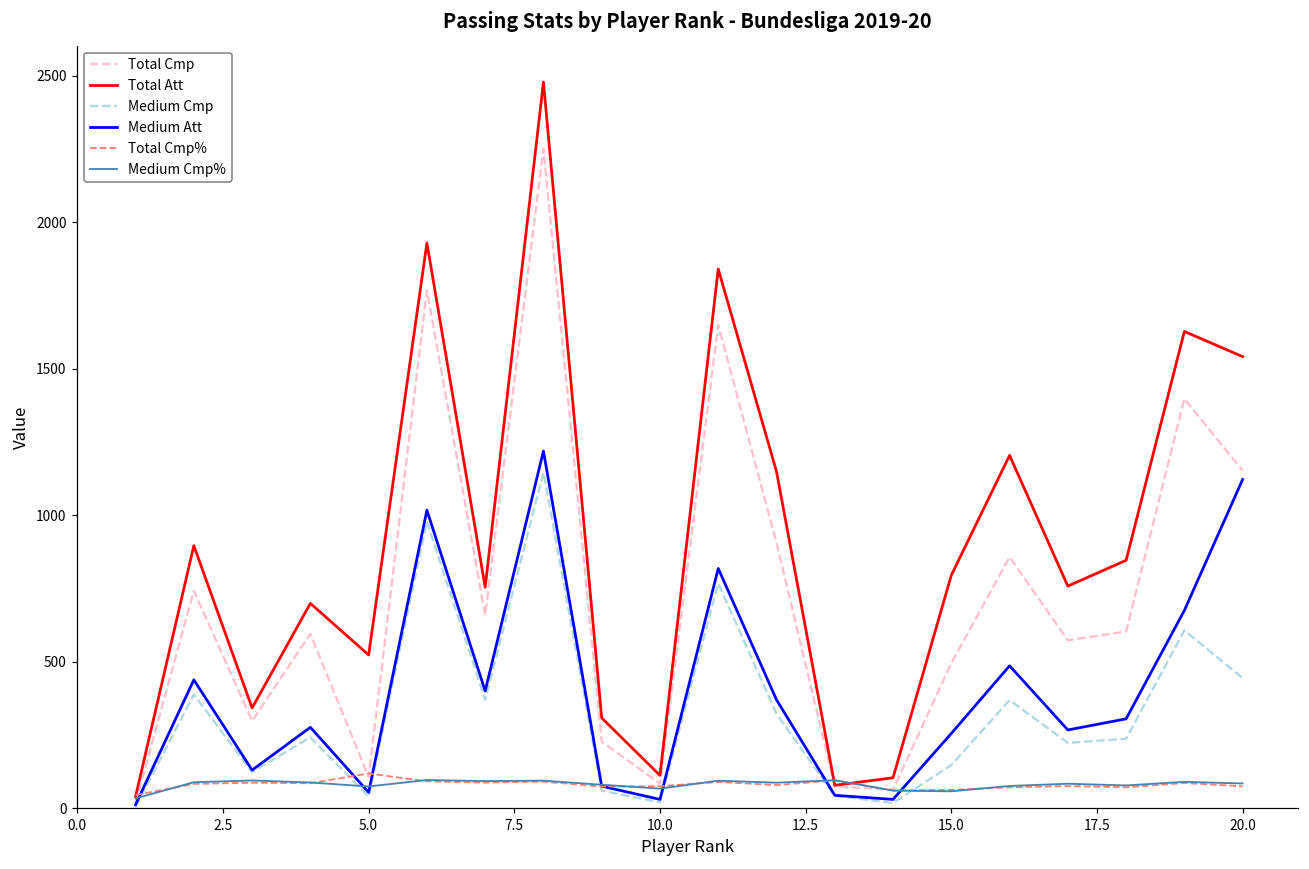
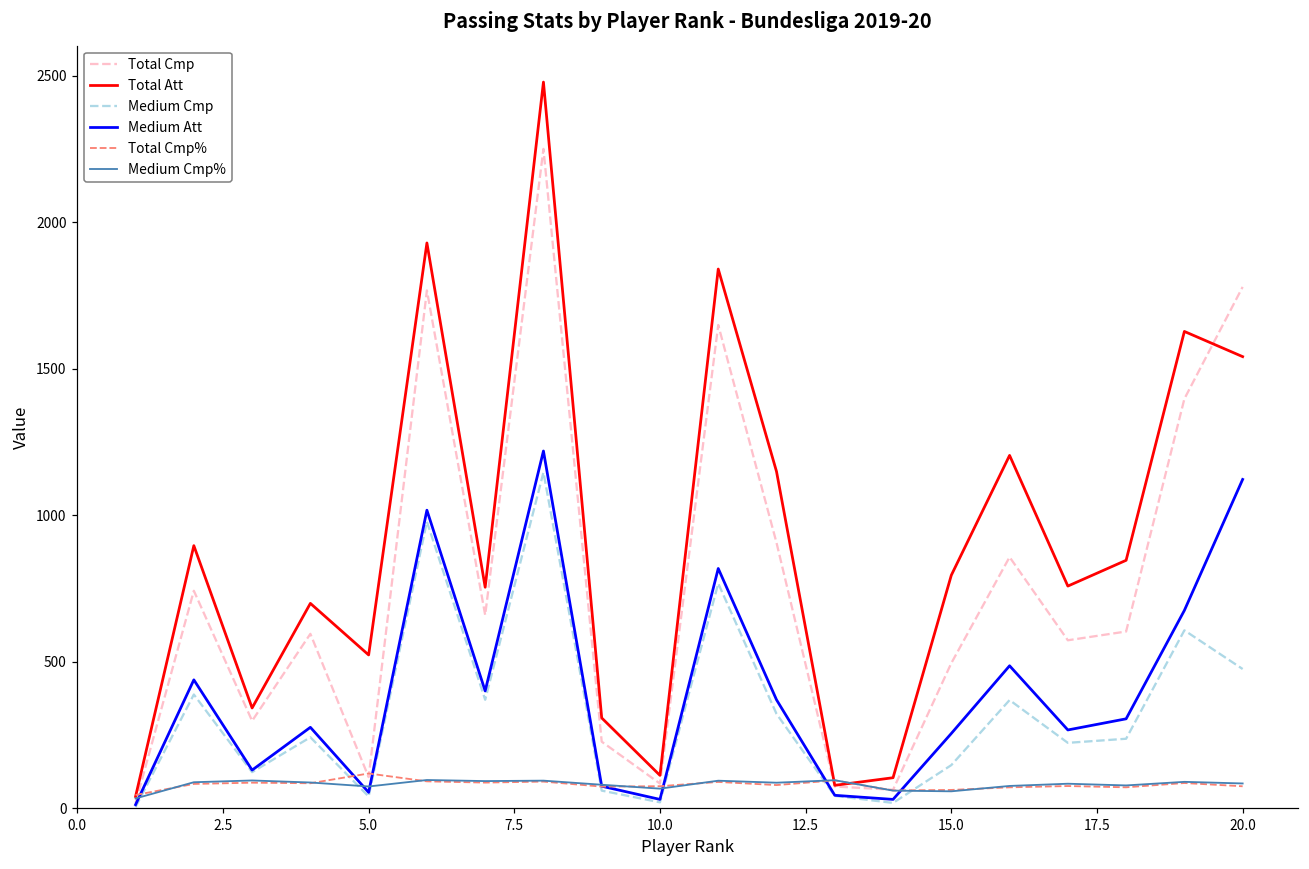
  {
    "Total Cmp": {
      "5.0": 110,
      "15.0": 500,
-     "20.0": 1150
+     "20.0": 1780
    },
    "Total Att": {
      "5.0": 520,
      "10.0": 110,
      "15.0": 800,
      "20.0": 1540
    },
    "Medium Cmp": {
      "5.0": 40,
      "10.0": 20,
      "15.0": 150,
-     "20.0": 440
+     "20.0": 480
    },
    "Medium Att": {
      "5.0": 50,
      "10.0": 30,
      "15.0": 260,
      "20.0": 1120
    },
    "Total Cmp%": {
      "5.0": 120,
      "20.0": 70
    },
    "Medium Cmp%": {
      "5.0": 70,
      "20.0": 80
    }
  }
